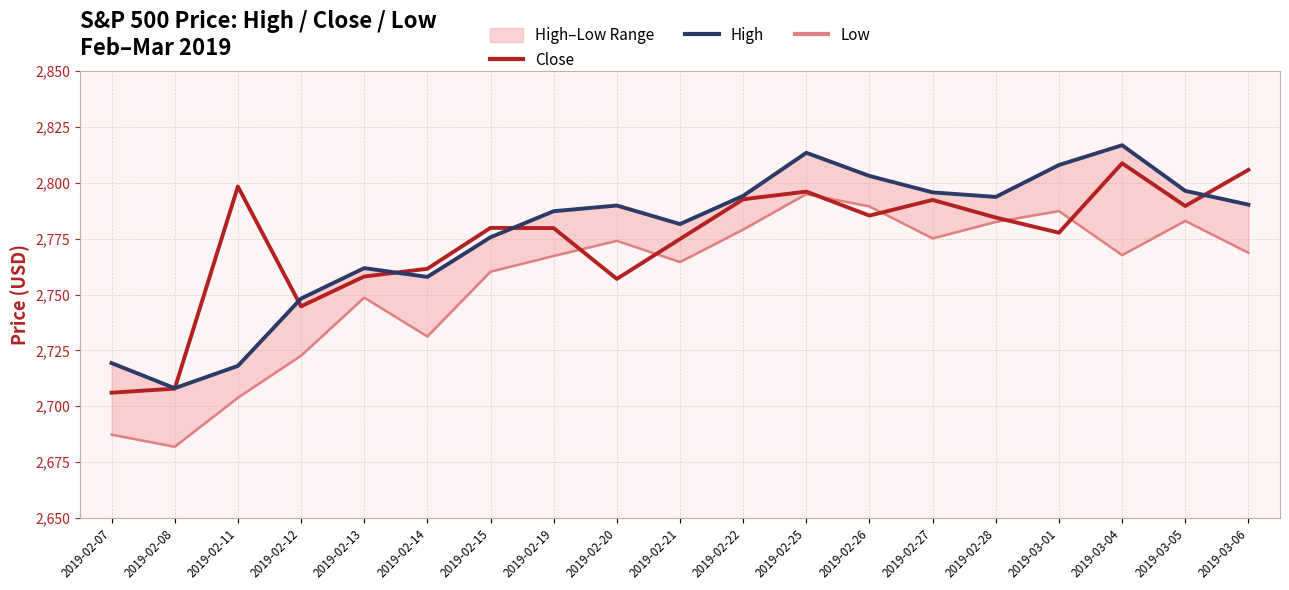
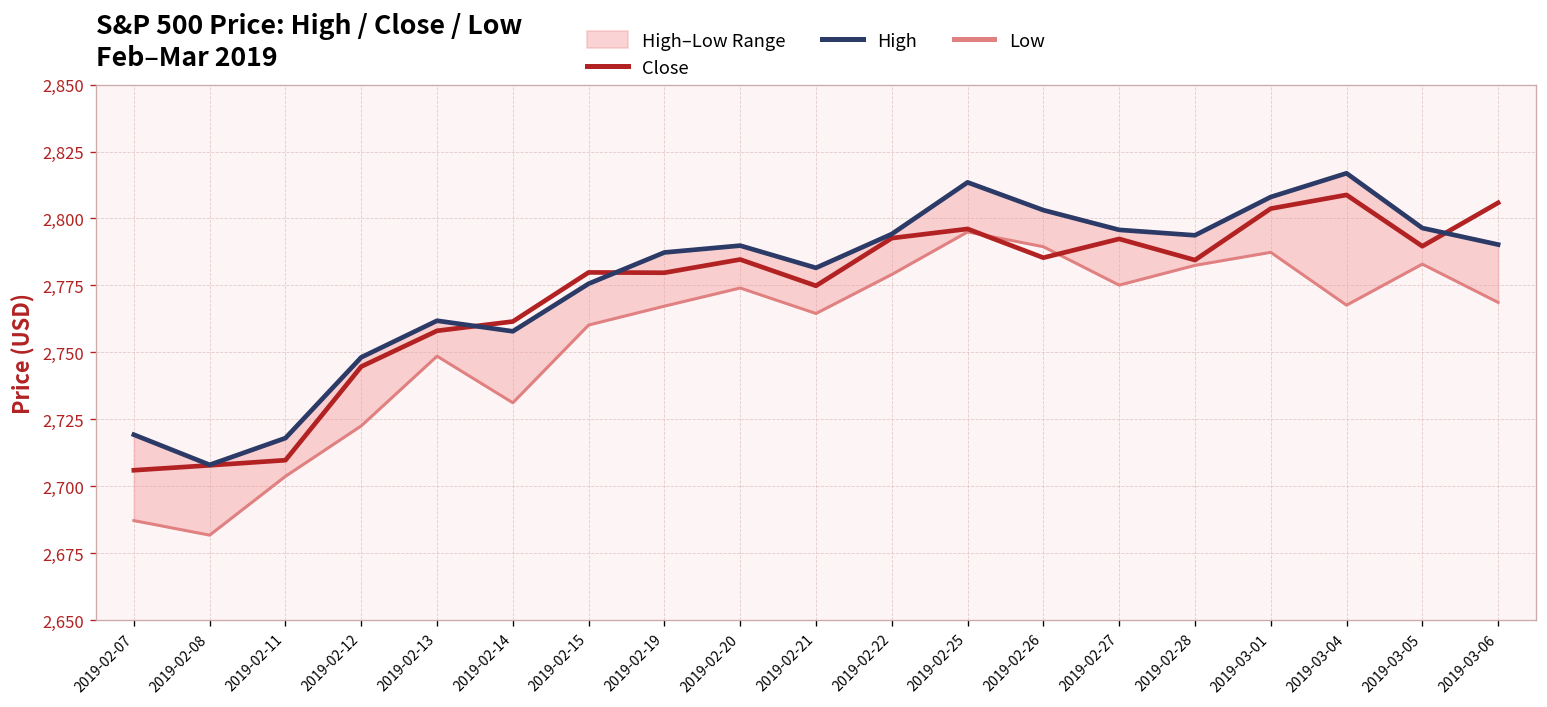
  {
    "Close": {
      "2019-02-07": "2,706",
-     "2019-02-11": "2,798",
+     "2019-02-11": "2,710",
      "2019-02-12": "2,745",
      "2019-02-13": "2,758",
      "2019-02-14": "2,762",
      "2019-02-15": "2,780",
      "2019-02-19": "2,780",
-     "2019-02-20": "2,757",
+     "2019-02-20": "2,785",
      "2019-02-21": "2,775",
      "2019-02-22": "2,793",
      "2019-02-26": "2,785",
      "2019-02-27": "2,792",
      "2019-02-28": "2,784",
-     "2019-03-01": "2,778",
+     "2019-03-01": "2,804",
      "2019-03-04": "2,809",
      "2019-03-05": "2,790",
      "2019-03-06": "2,806"
    }
  }
